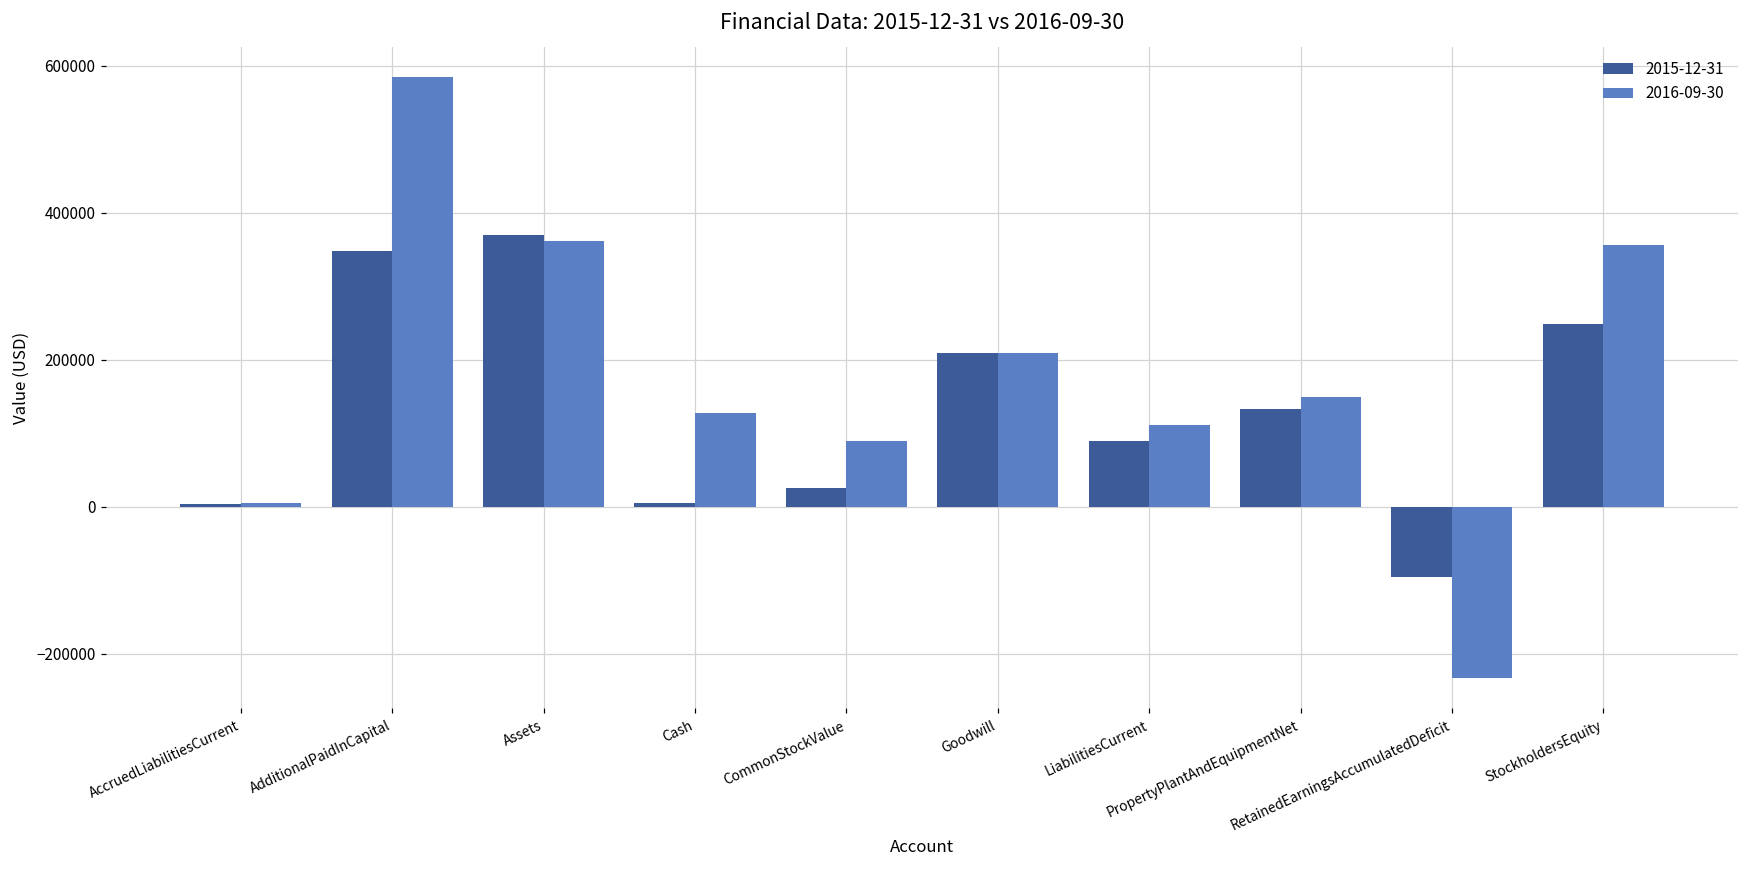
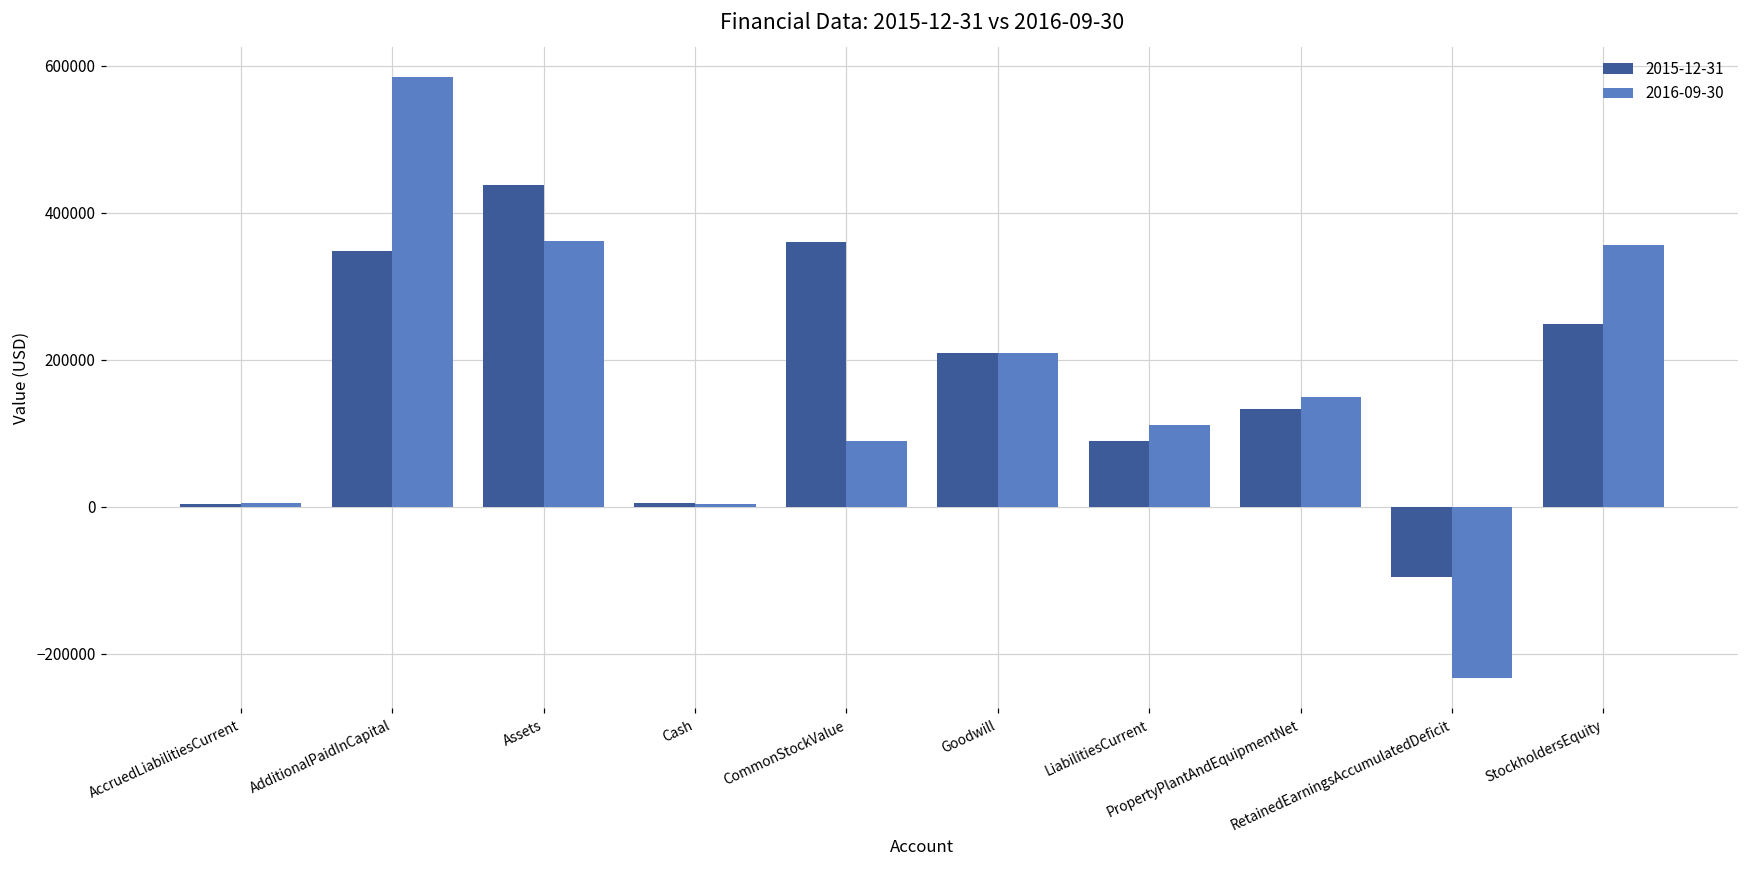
  {
    "2015-12-31": {
      "AdditionalPaidInCapital": 350000,
-     "Assets": 370000,
+     "Assets": 440000,
      "Cash": 0,
-     "CommonStockValue": 30000,
+     "CommonStockValue": 360000,
      "Goodwill": 210000,
      "LiabilitiesCurrent": 90000,
      "PropertyPlantAndEquipmentNet": 130000,
      "RetainedEarningsAccumulatedDeficit": -100000,
      "StockholdersEquity": 250000
    },
    "2016-09-30": {
      "AccruedLiabilitiesCurrent": 10000,
      "AdditionalPaidInCapital": 580000,
      "Assets": 360000,
-     "Cash": 130000,
+     "Cash": 0,
      "CommonStockValue": 90000,
      "Goodwill": 210000,
      "LiabilitiesCurrent": 110000,
      "PropertyPlantAndEquipmentNet": 150000,
      "RetainedEarningsAccumulatedDeficit": -230000,
      "StockholdersEquity": 360000
    }
  }
